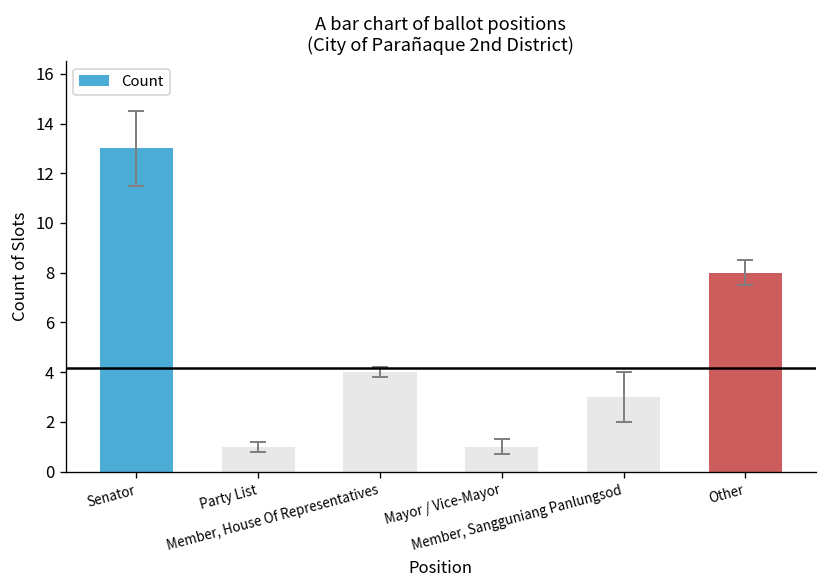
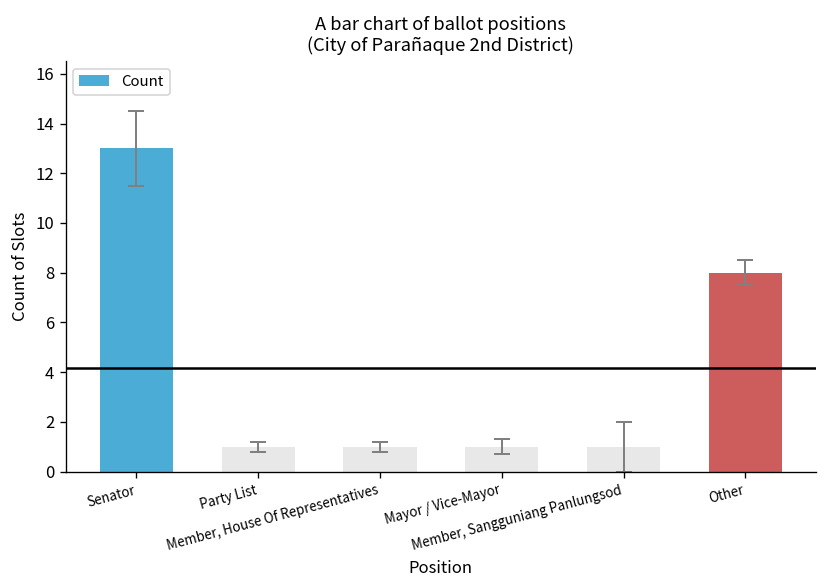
  {
    "Count": {
      "Senator": 13,
      "Party List": 1,
-     "Member, House Of Representatives": 4,
+     "Member, House Of Representatives": 1,
      "Mayor / Vice-Mayor": 1,
-     "Member, Sangguniang Panlungsod": 3,
+     "Member, Sangguniang Panlungsod": 1,
      "Other": 8
    }
  }
